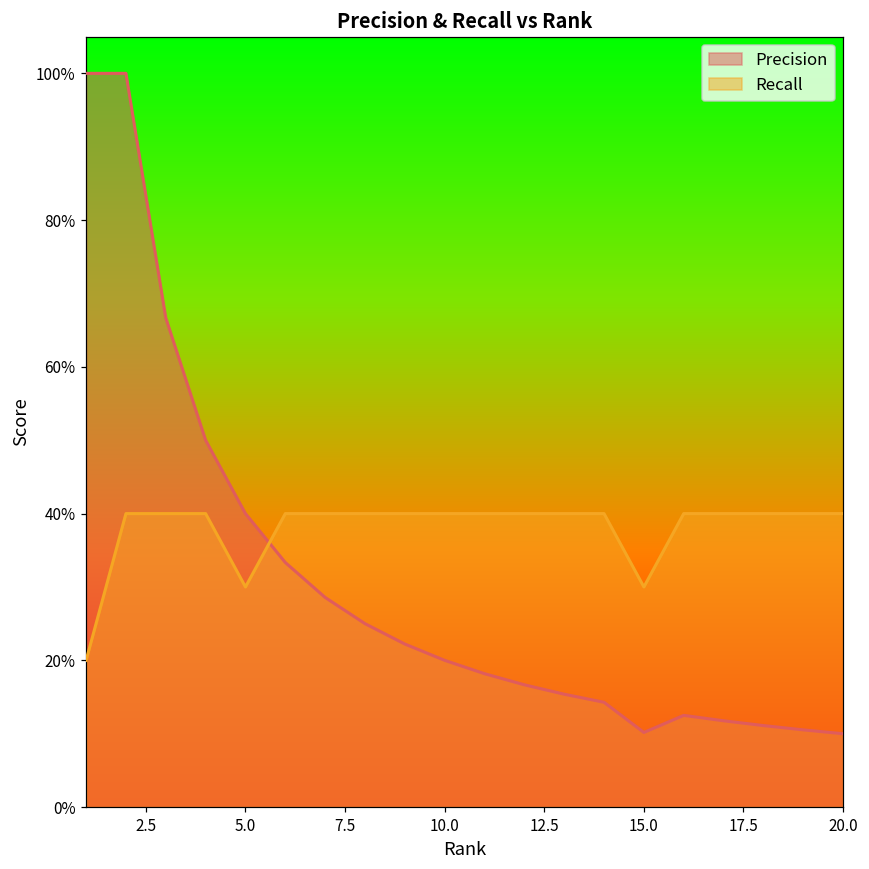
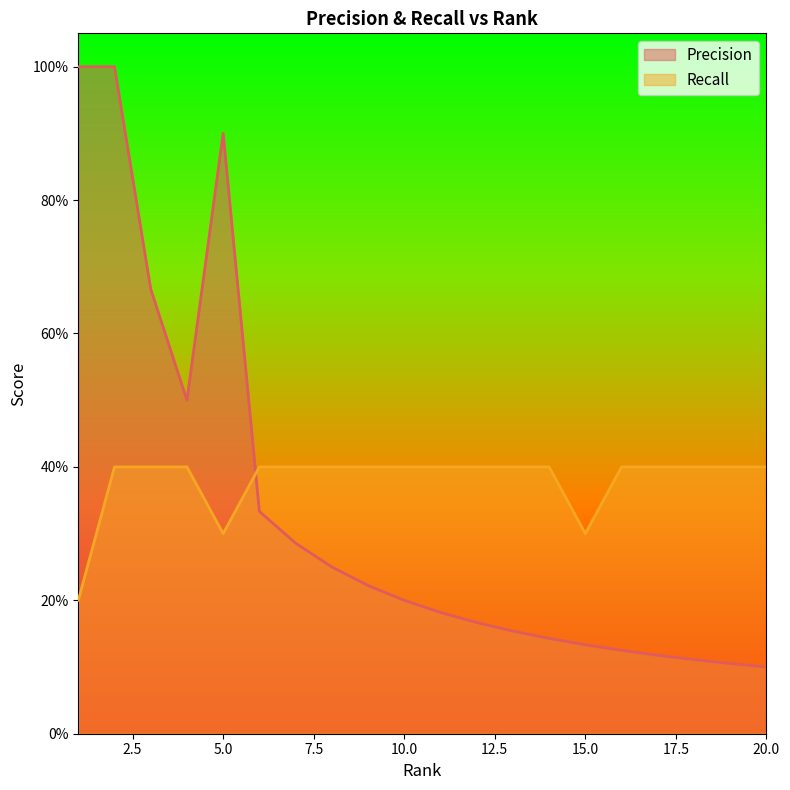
  {
    "Precision": {
-     "5.0": "40%",
+     "5.0": "90%",
      "10.0": "20%",
-     "15.0": "10%",
+     "15.0": "13%",
      "20.0": "10%"
    },
    "Recall": {
      "5.0": "30%",
      "10.0": "40%",
      "15.0": "30%",
      "20.0": "40%"
    }
  }
